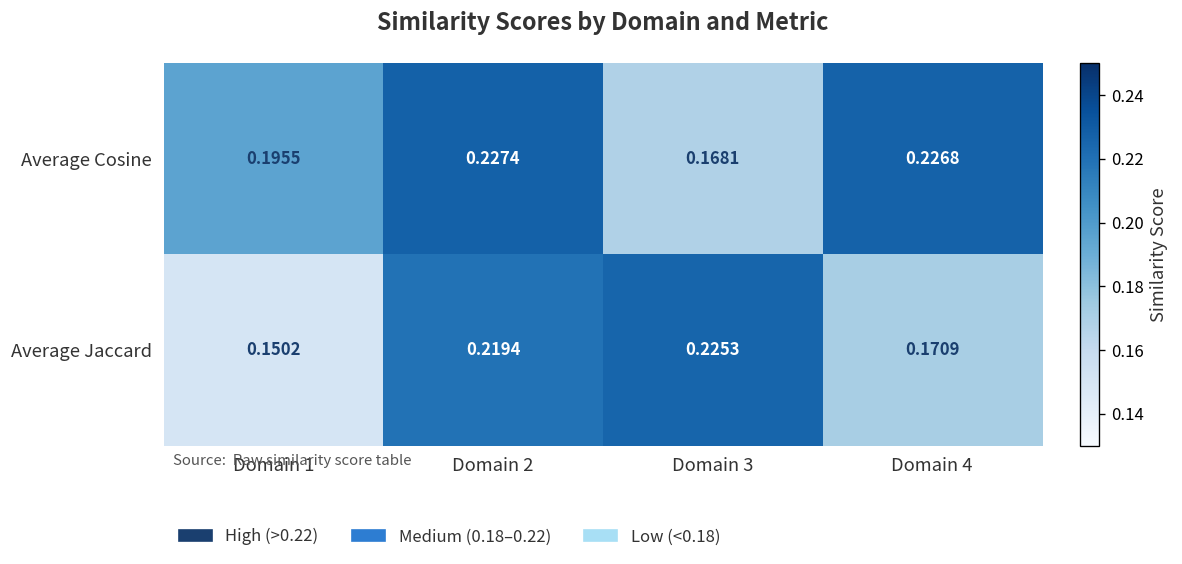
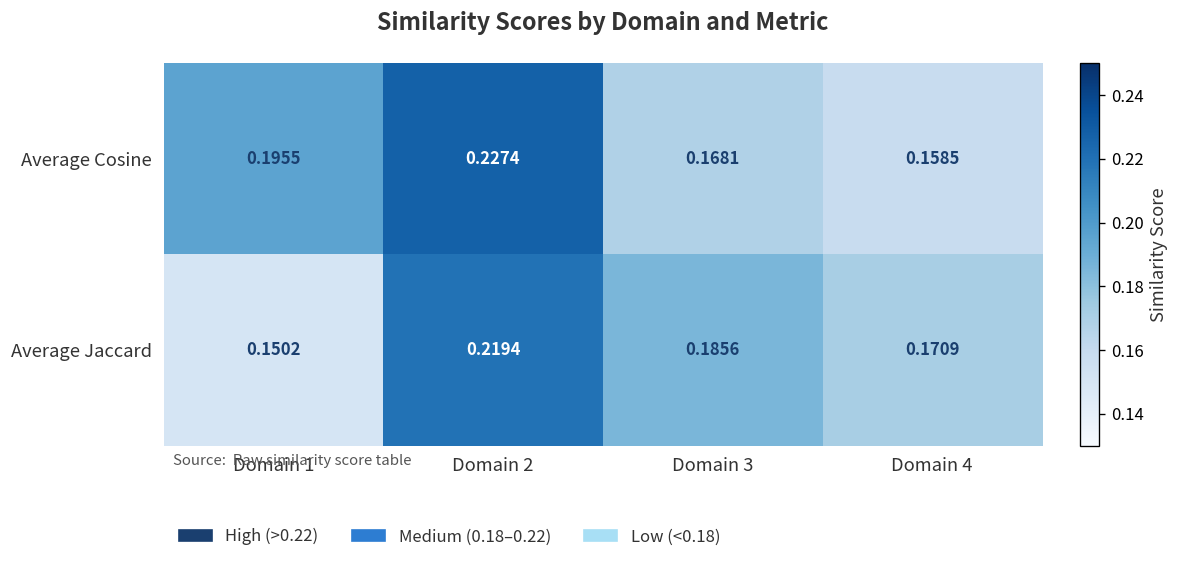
  {
    "Average Cosine": {
      "Domain 1": 0.1955,
      "Domain 2": 0.2274,
      "Domain 3": 0.1681,
-     "Domain 4": 0.2268
+     "Domain 4": 0.1585
    },
    "Average Jaccard": {
      "Domain 1": 0.1502,
      "Domain 2": 0.2194,
-     "Domain 3": 0.2253,
+     "Domain 3": 0.1856,
      "Domain 4": 0.1709
    }
  }
